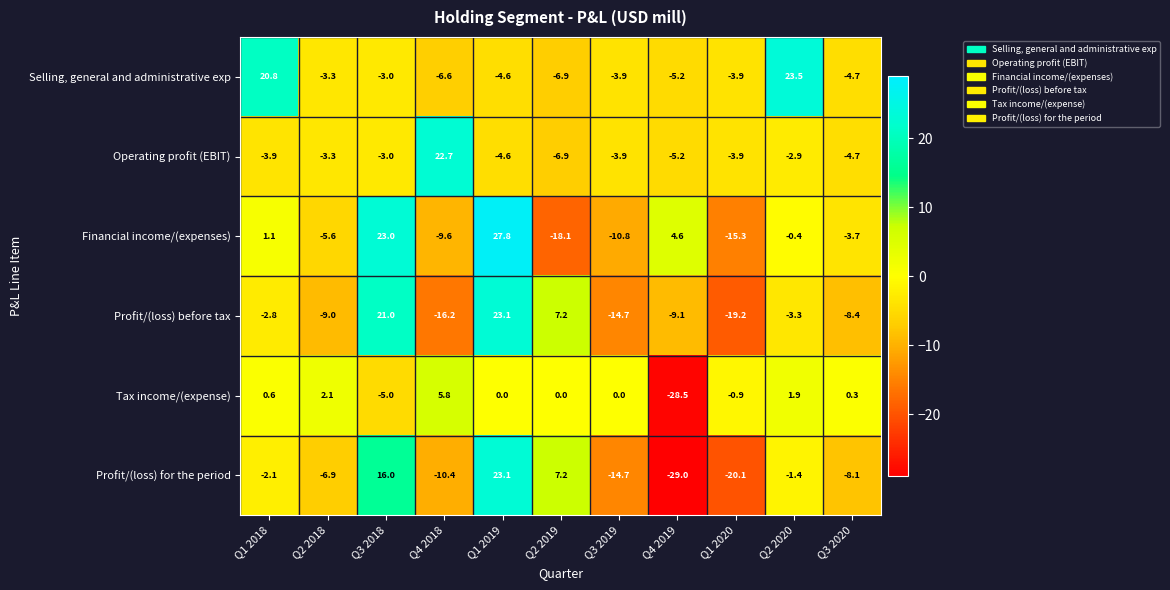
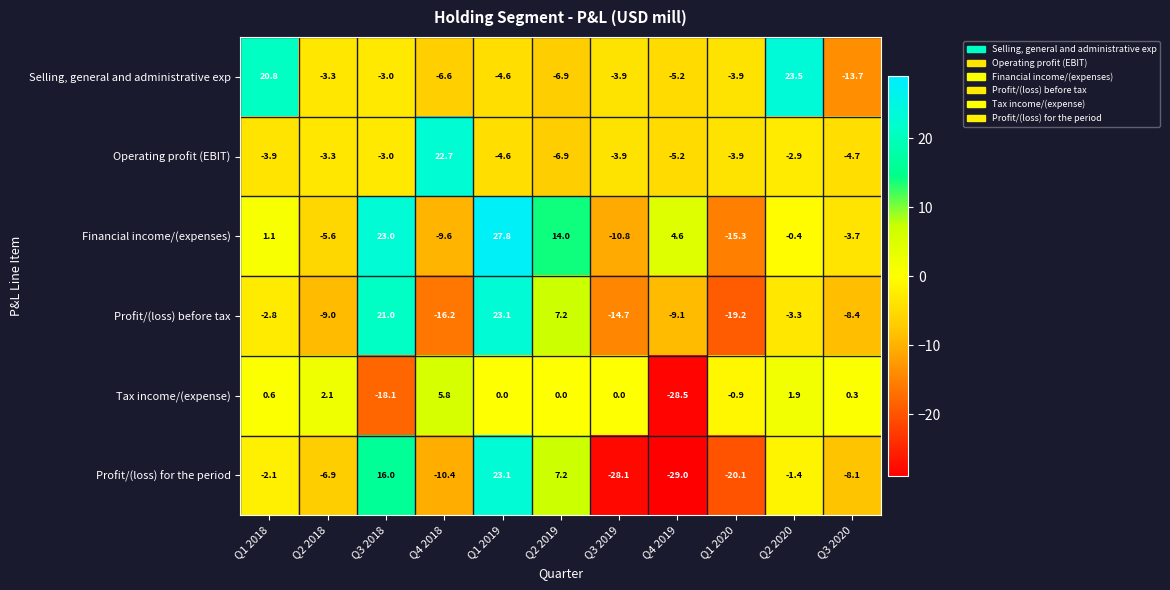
  {
    "Selling, general and administrative exp": {
      "Q1 2018": 20.8,
      "Q2 2018": -3.3,
      "Q3 2018": -3.0,
      "Q4 2018": -6.6,
      "Q1 2019": -4.6,
      "Q2 2019": -6.9,
      "Q3 2019": -3.9,
      "Q4 2019": -5.2,
      "Q1 2020": -3.9,
      "Q2 2020": 23.5,
-     "Q3 2020": -4.7
+     "Q3 2020": -13.7
    },
    "Operating profit (EBIT)": {
      "Q1 2018": -3.9,
      "Q2 2018": -3.3,
      "Q3 2018": -3.0,
      "Q4 2018": 22.7,
      "Q1 2019": -4.6,
      "Q2 2019": -6.9,
      "Q3 2019": -3.9,
      "Q4 2019": -5.2,
      "Q1 2020": -3.9,
      "Q2 2020": -2.9,
      "Q3 2020": -4.7
    },
    "Financial income/(expenses)": {
      "Q1 2018": 1.1,
      "Q2 2018": -5.6,
      "Q3 2018": 23.0,
      "Q4 2018": -9.6,
      "Q1 2019": 27.8,
-     "Q2 2019": -18.1,
+     "Q2 2019": 14.0,
      "Q3 2019": -10.8,
      "Q4 2019": 4.6,
      "Q1 2020": -15.3,
      "Q2 2020": -0.4,
      "Q3 2020": -3.7
    },
    "Profit/(loss) before tax": {
      "Q1 2018": -2.8,
      "Q2 2018": -9.0,
      "Q3 2018": 21.0,
      "Q4 2018": -16.2,
      "Q1 2019": 23.1,
      "Q2 2019": 7.2,
      "Q3 2019": -14.7,
      "Q4 2019": -9.1,
      "Q1 2020": -19.2,
      "Q2 2020": -3.3,
      "Q3 2020": -8.4
    },
    "Tax income/(expense)": {
      "Q1 2018": 0.6,
      "Q2 2018": 2.1,
-     "Q3 2018": -5.0,
+     "Q3 2018": -18.1,
      "Q4 2018": 5.8,
      "Q1 2019": 0.0,
      "Q2 2019": 0.0,
      "Q3 2019": 0.0,
      "Q4 2019": -28.5,
      "Q1 2020": -0.9,
      "Q2 2020": 1.9,
      "Q3 2020": 0.3
    },
    "Profit/(loss) for the period": {
      "Q1 2018": -2.1,
      "Q2 2018": -6.9,
      "Q3 2018": 16.0,
      "Q4 2018": -10.4,
      "Q1 2019": 23.1,
      "Q2 2019": 7.2,
-     "Q3 2019": -14.7,
+     "Q3 2019": -28.1,
      "Q4 2019": -29.0,
      "Q1 2020": -20.1,
      "Q2 2020": -1.4,
      "Q3 2020": -8.1
    }
  }
